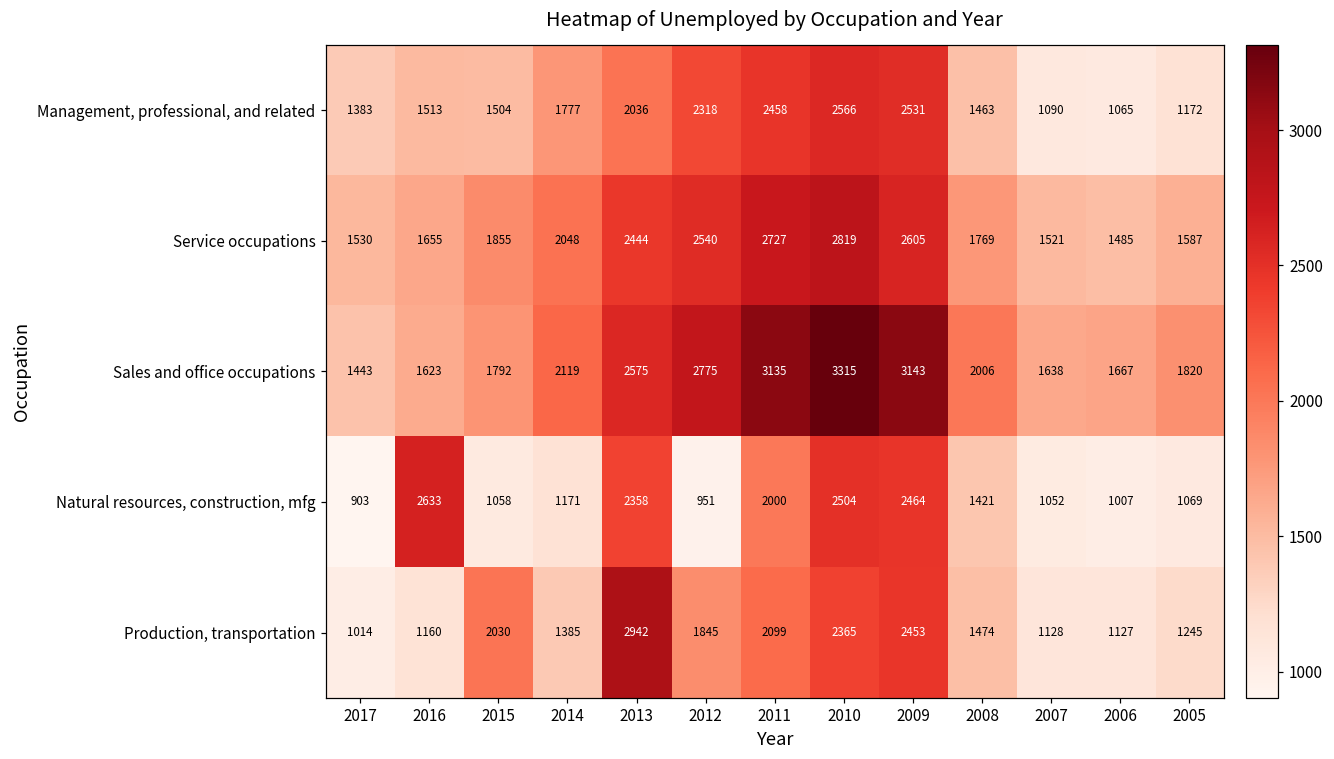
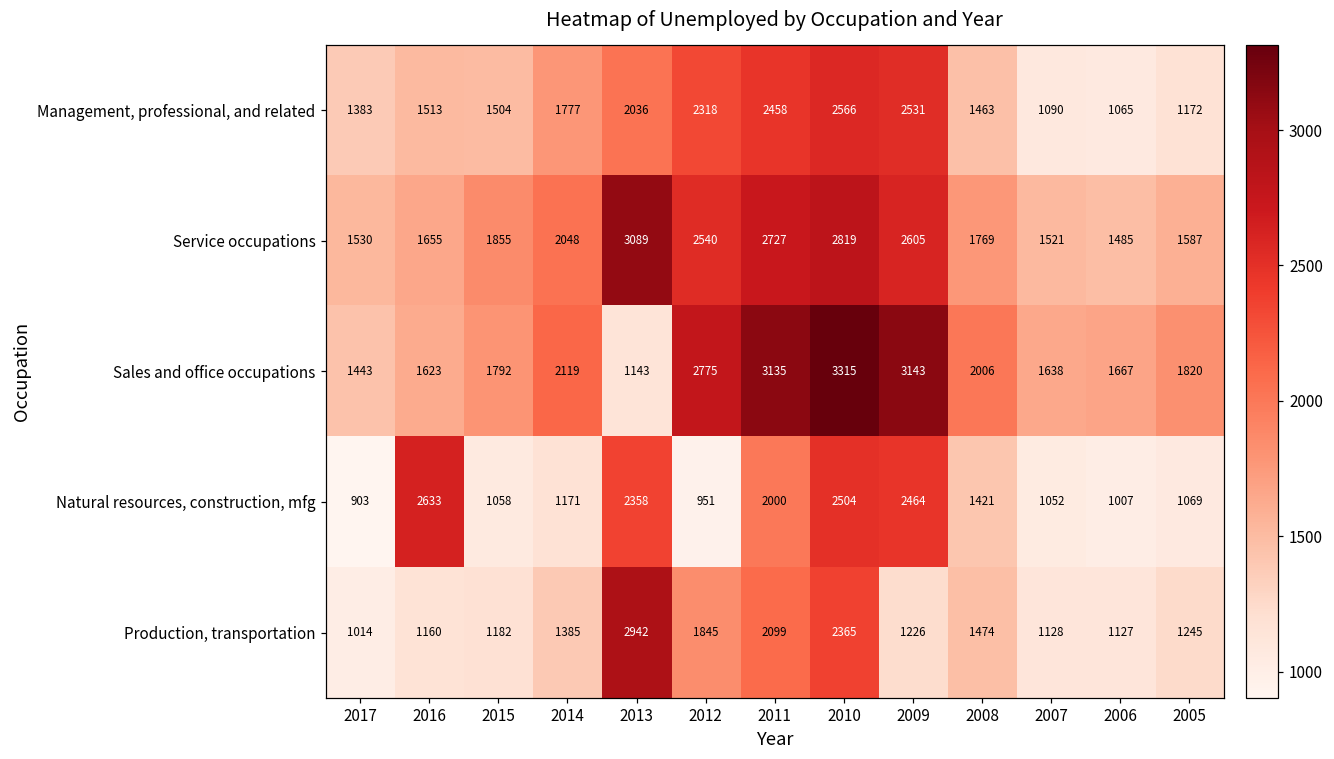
  {
    "Management, professional, and related": {
      "2017": 1383,
      "2016": 1513,
      "2015": 1504,
      "2014": 1777,
      "2013": 2036,
      "2012": 2318,
      "2011": 2458,
      "2010": 2566,
      "2009": 2531,
      "2008": 1463,
      "2007": 1090,
      "2006": 1065,
      "2005": 1172
    },
    "Service occupations": {
      "2017": 1530,
      "2016": 1655,
      "2015": 1855,
      "2014": 2048,
-     "2013": 2444,
+     "2013": 3089,
      "2012": 2540,
      "2011": 2727,
      "2010": 2819,
      "2009": 2605,
      "2008": 1769,
      "2007": 1521,
      "2006": 1485,
      "2005": 1587
    },
    "Sales and office occupations": {
      "2017": 1443,
      "2016": 1623,
      "2015": 1792,
      "2014": 2119,
-     "2013": 2575,
+     "2013": 1143,
      "2012": 2775,
      "2011": 3135,
      "2010": 3315,
      "2009": 3143,
      "2008": 2006,
      "2007": 1638,
      "2006": 1667,
      "2005": 1820
    },
    "Natural resources, construction, mfg": {
      "2017": 903,
      "2016": 2633,
      "2015": 1058,
      "2014": 1171,
      "2013": 2358,
      "2012": 951,
      "2011": 2000,
      "2010": 2504,
      "2009": 2464,
      "2008": 1421,
      "2007": 1052,
      "2006": 1007,
      "2005": 1069
    },
    "Production, transportation": {
      "2017": 1014,
      "2016": 1160,
-     "2015": 2030,
+     "2015": 1182,
      "2014": 1385,
      "2013": 2942,
      "2012": 1845,
      "2011": 2099,
      "2010": 2365,
-     "2009": 2453,
+     "2009": 1226,
      "2008": 1474,
      "2007": 1128,
      "2006": 1127,
      "2005": 1245
    }
  }
